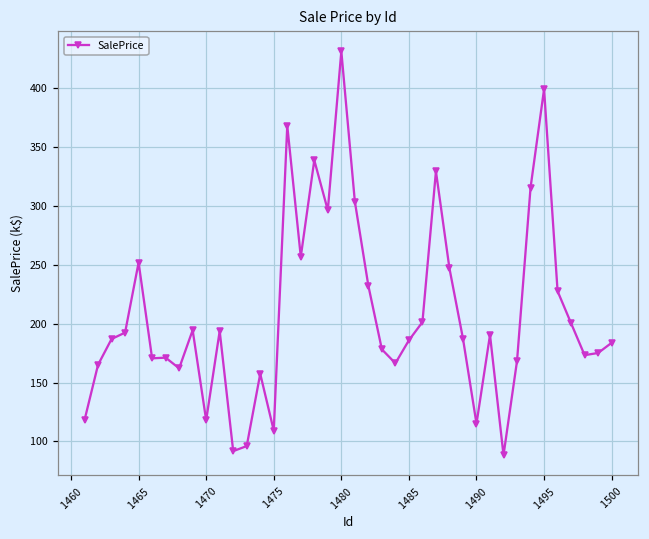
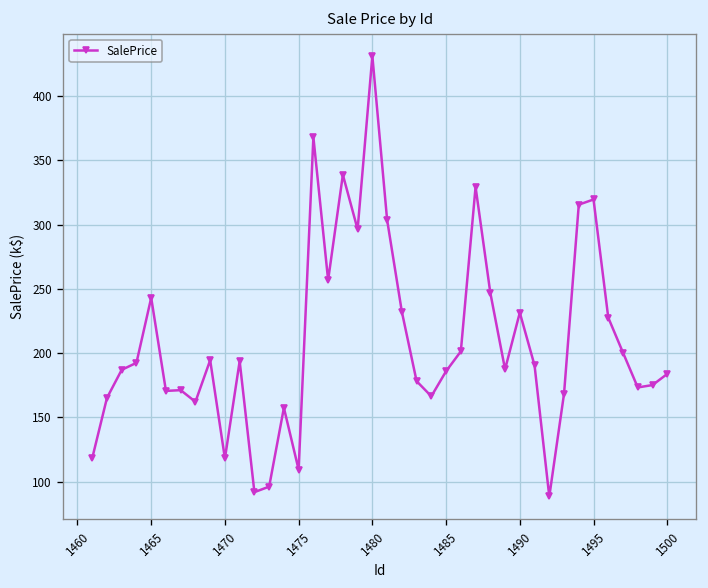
  {
-   "1465": 252,
+   "1465": 243,
    "1470": 118,
    "1475": 109,
    "1480": 431,
    "1485": 186,
-   "1490": 115,
-   "1495": 399,
+   "1490": 231,
+   "1495": 320,
    "1500": 184
  }
